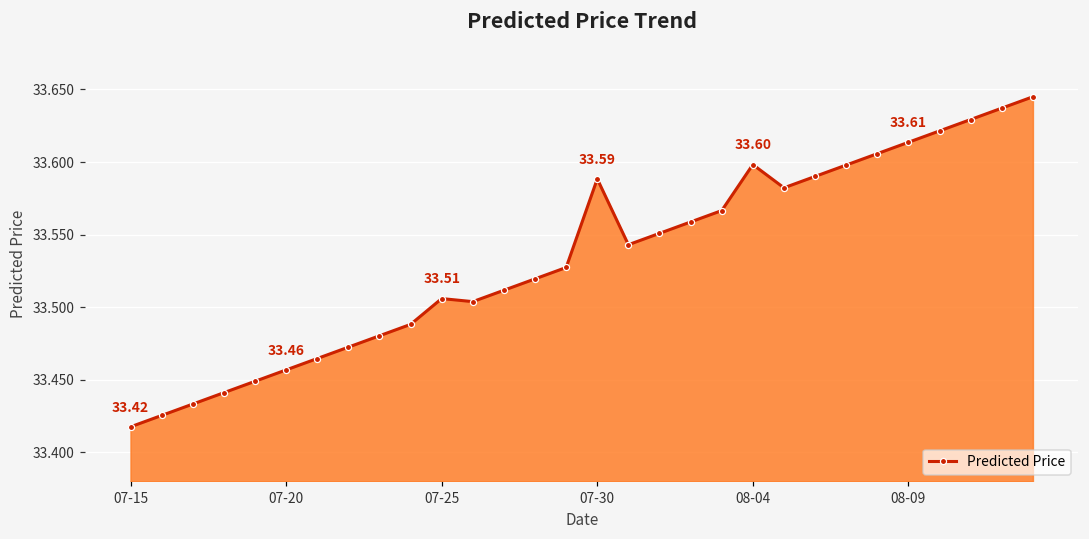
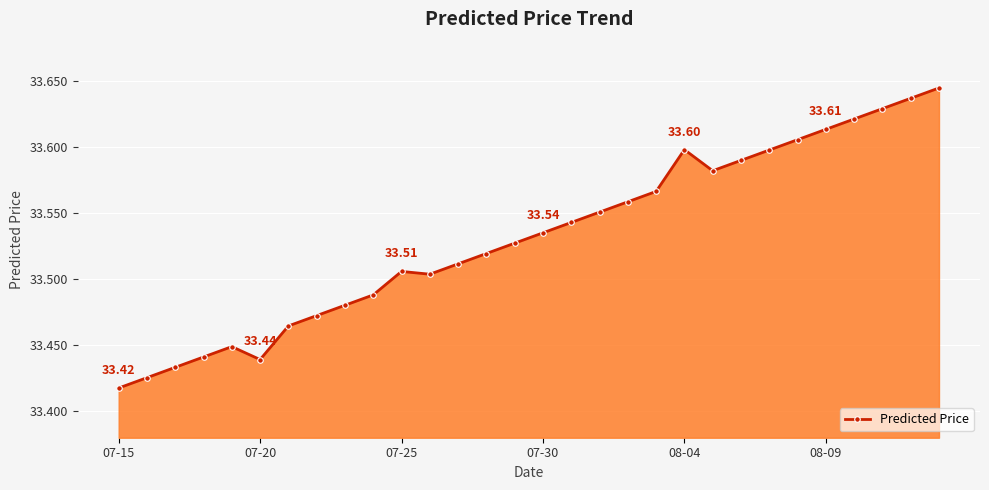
  {
    "07-15": 33.42,
-   "07-20": 33.46,
+   "07-20": 33.44,
    "07-25": 33.51,
-   "07-30": 33.59,
+   "07-30": 33.54,
    "08-04": 33.60,
    "08-09": 33.61
  }
